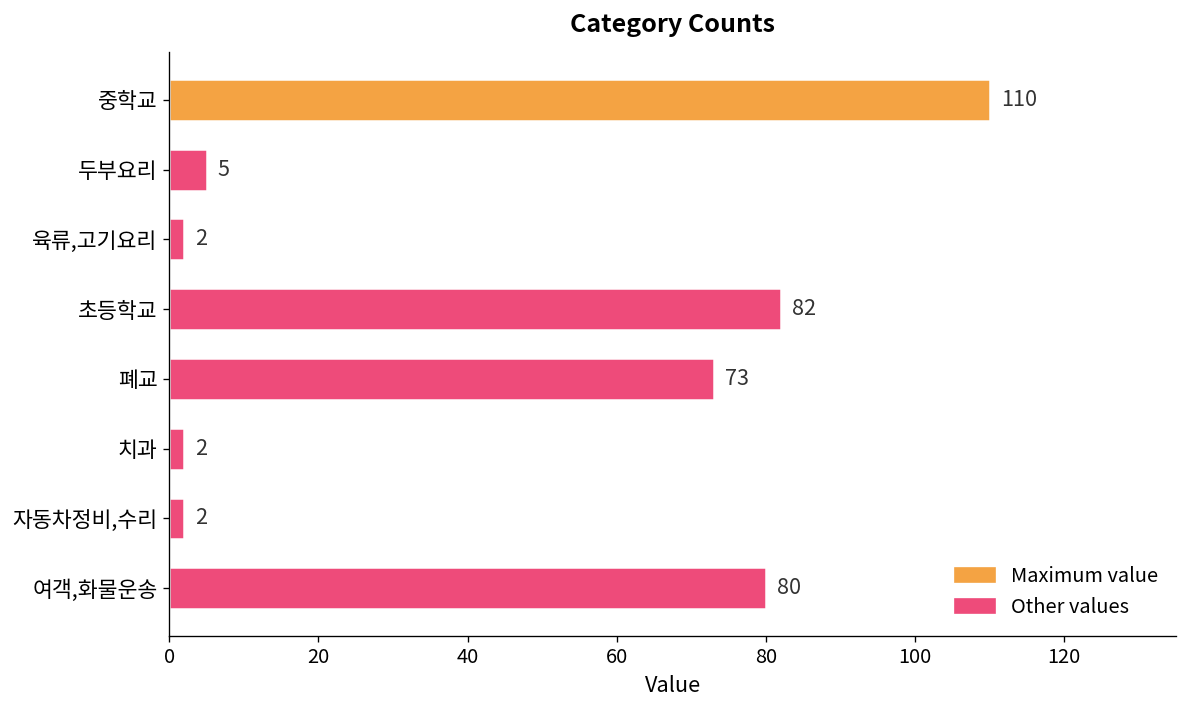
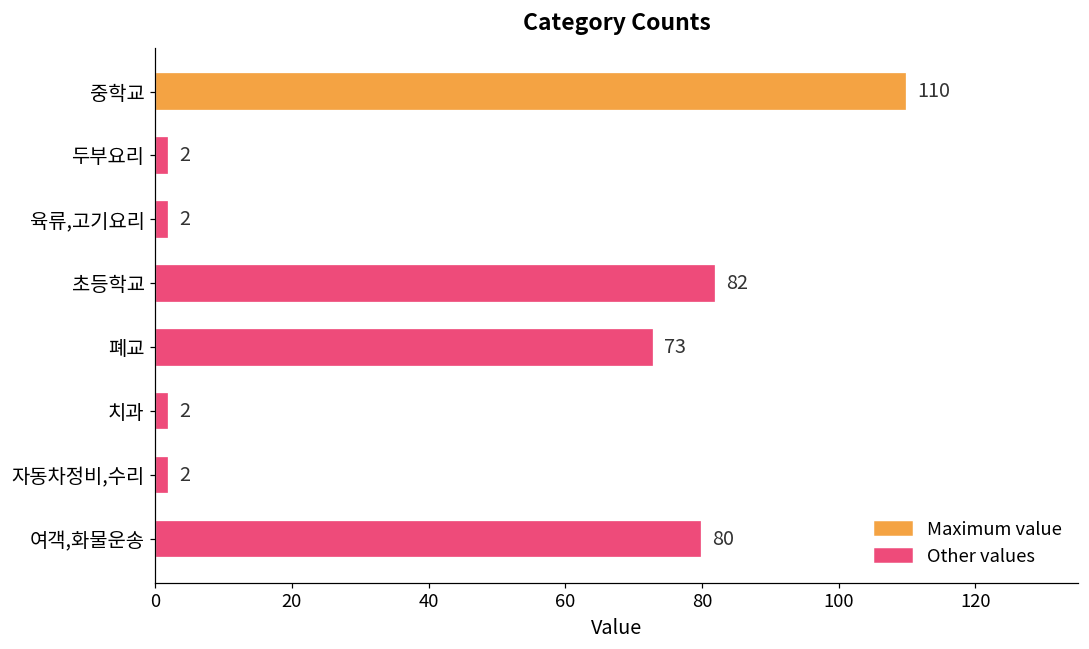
  {
    "중학교": 110,
-   "두부요리": 5,
+   "두부요리": 2,
    "육류,고기요리": 2,
    "초등학교": 82,
    "폐교": 73,
    "치과": 2,
    "자동차정비,수리": 2,
    "여객,화물운송": 80
  }
